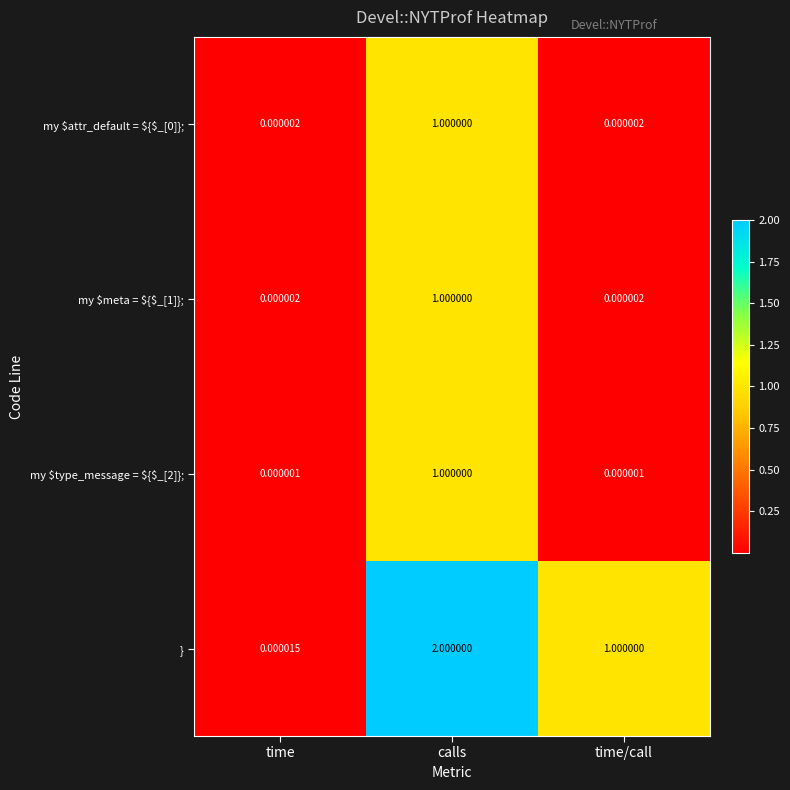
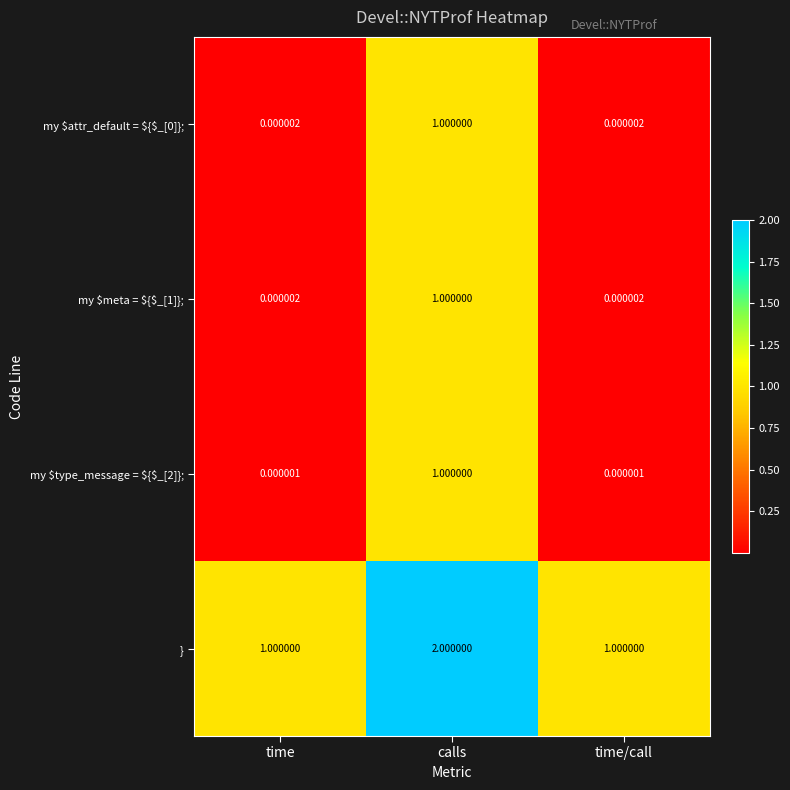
  {
    "}": {
-     "time": 0.000015,
+     "time": 1.000000,
      "calls": 2.000000,
      "time/call": 1.000000
    }
  }
